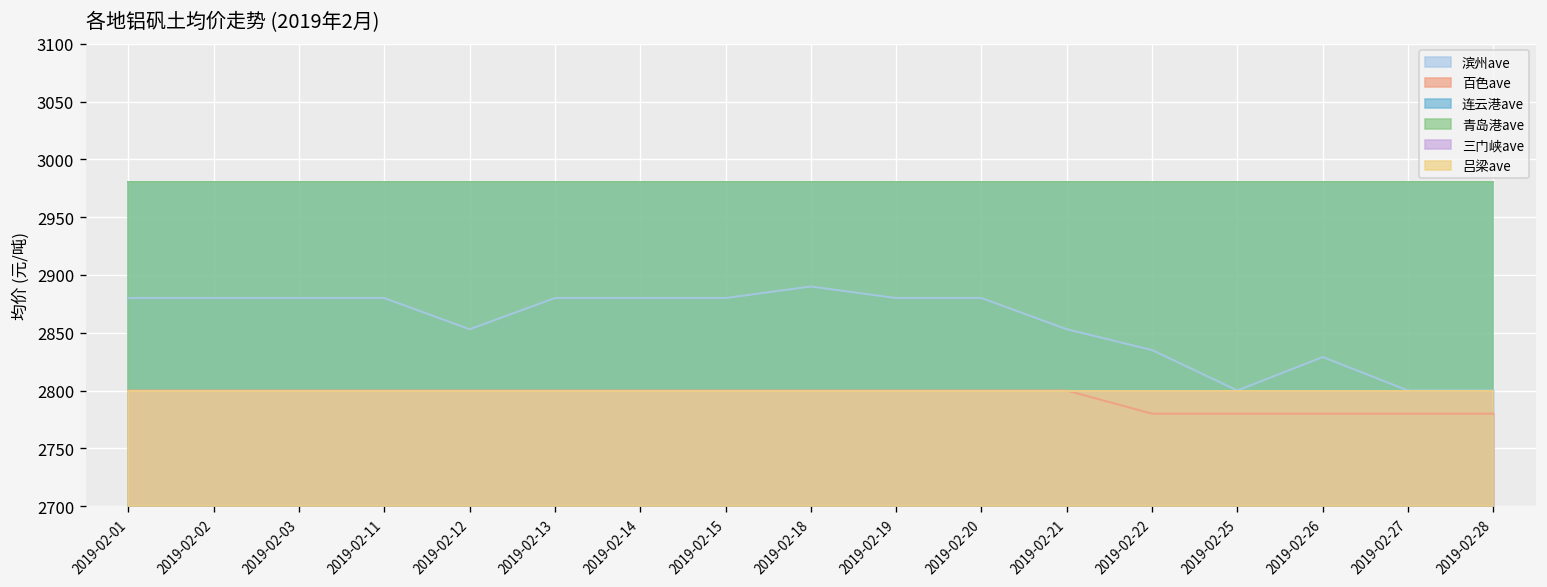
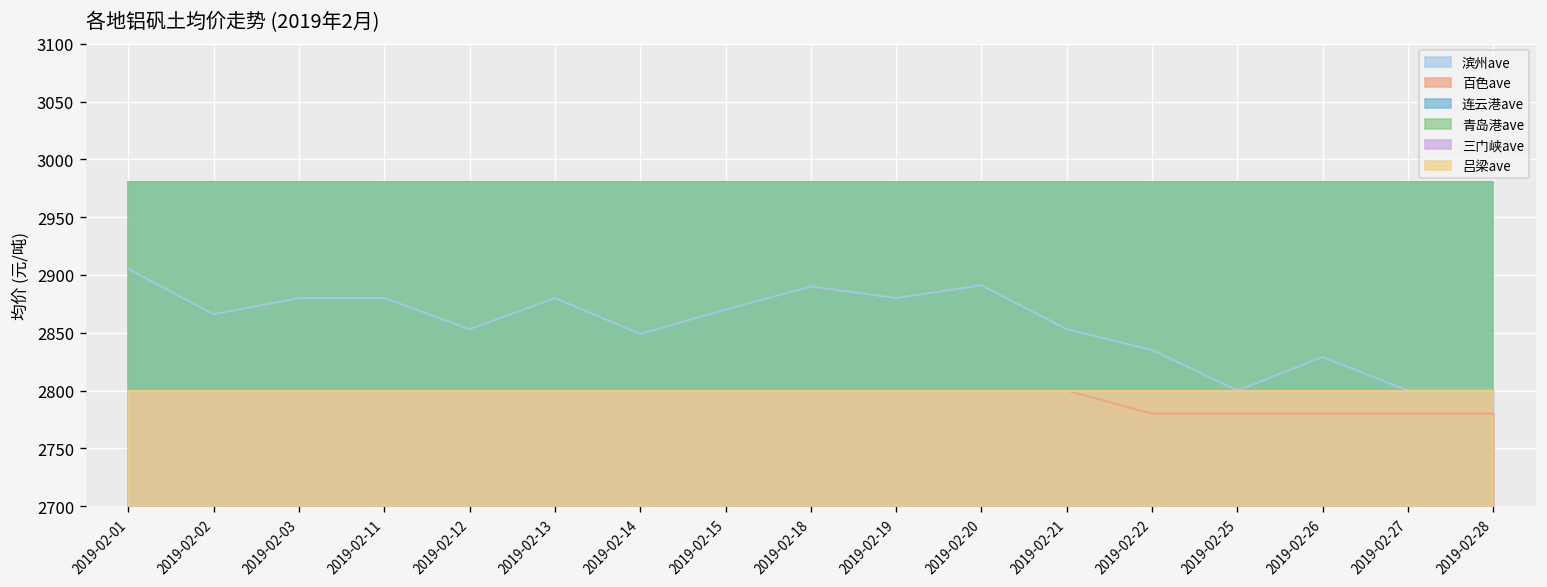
  {
    "滨州ave": {
-     "2019-02-01": 2880,
-     "2019-02-02": 2880,
+     "2019-02-01": 2910,
+     "2019-02-02": 2870,
      "2019-02-03": 2880,
      "2019-02-11": 2880,
      "2019-02-12": 2850,
      "2019-02-13": 2880,
-     "2019-02-14": 2880,
-     "2019-02-15": 2880,
+     "2019-02-14": 2850,
+     "2019-02-15": 2870,
      "2019-02-18": 2890,
      "2019-02-19": 2880,
-     "2019-02-20": 2880,
+     "2019-02-20": 2890,
      "2019-02-21": 2850,
      "2019-02-22": 2840,
      "2019-02-26": 2830
    },
    "青岛港ave": {
      "2019-02-01": 2980,
      "2019-02-02": 2980,
      "2019-02-03": 2980,
      "2019-02-11": 2980,
      "2019-02-12": 2980,
      "2019-02-13": 2980,
      "2019-02-14": 2980,
      "2019-02-15": 2980,
      "2019-02-18": 2980,
      "2019-02-19": 2980,
      "2019-02-20": 2980,
      "2019-02-21": 2980,
      "2019-02-22": 2980,
      "2019-02-25": 2980,
      "2019-02-26": 2980,
      "2019-02-27": 2980,
      "2019-02-28": 2980
    }
  }
